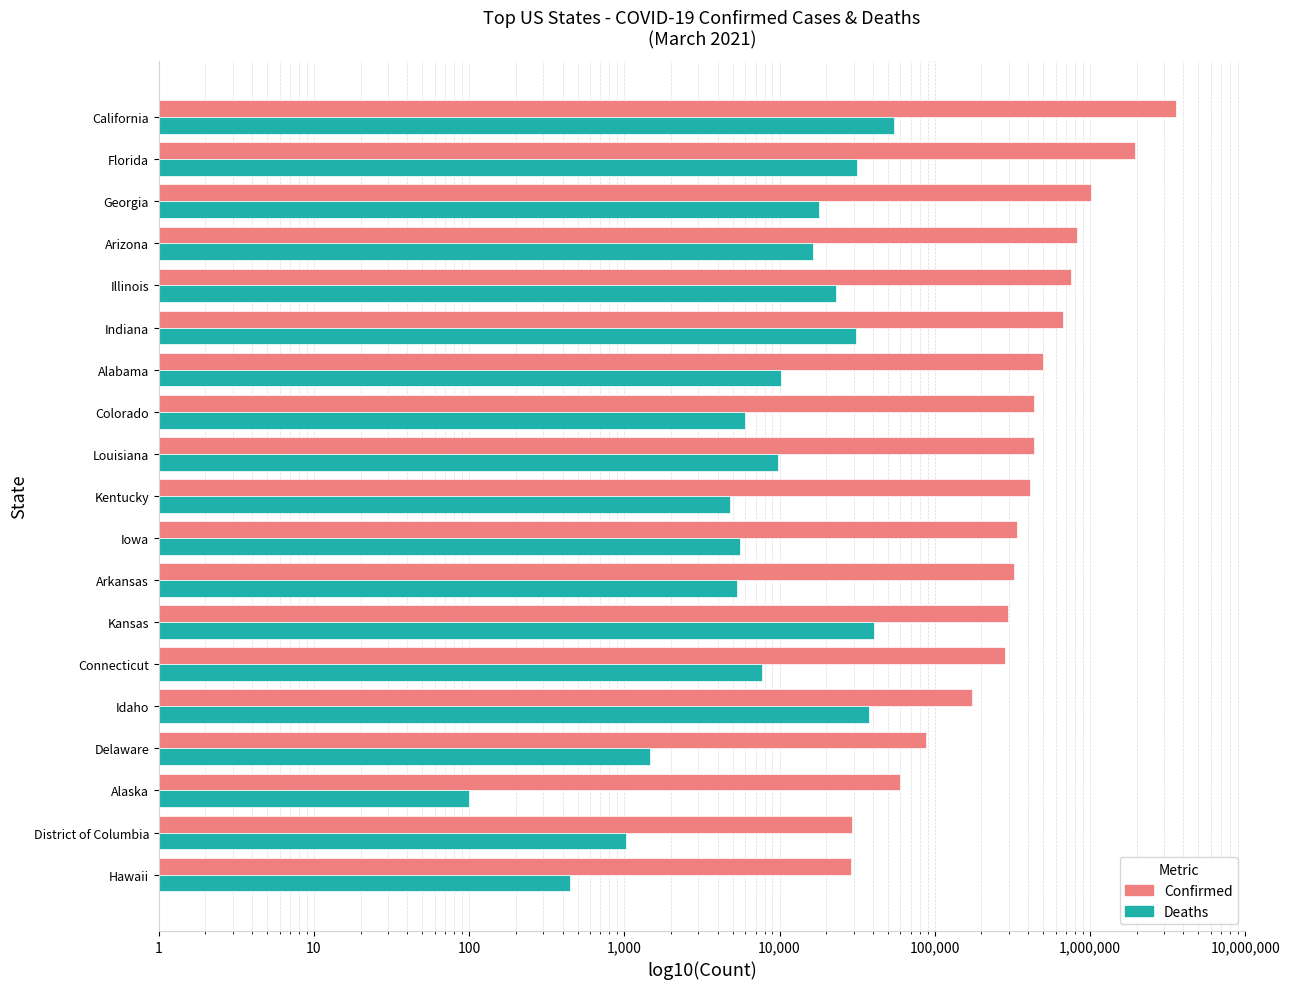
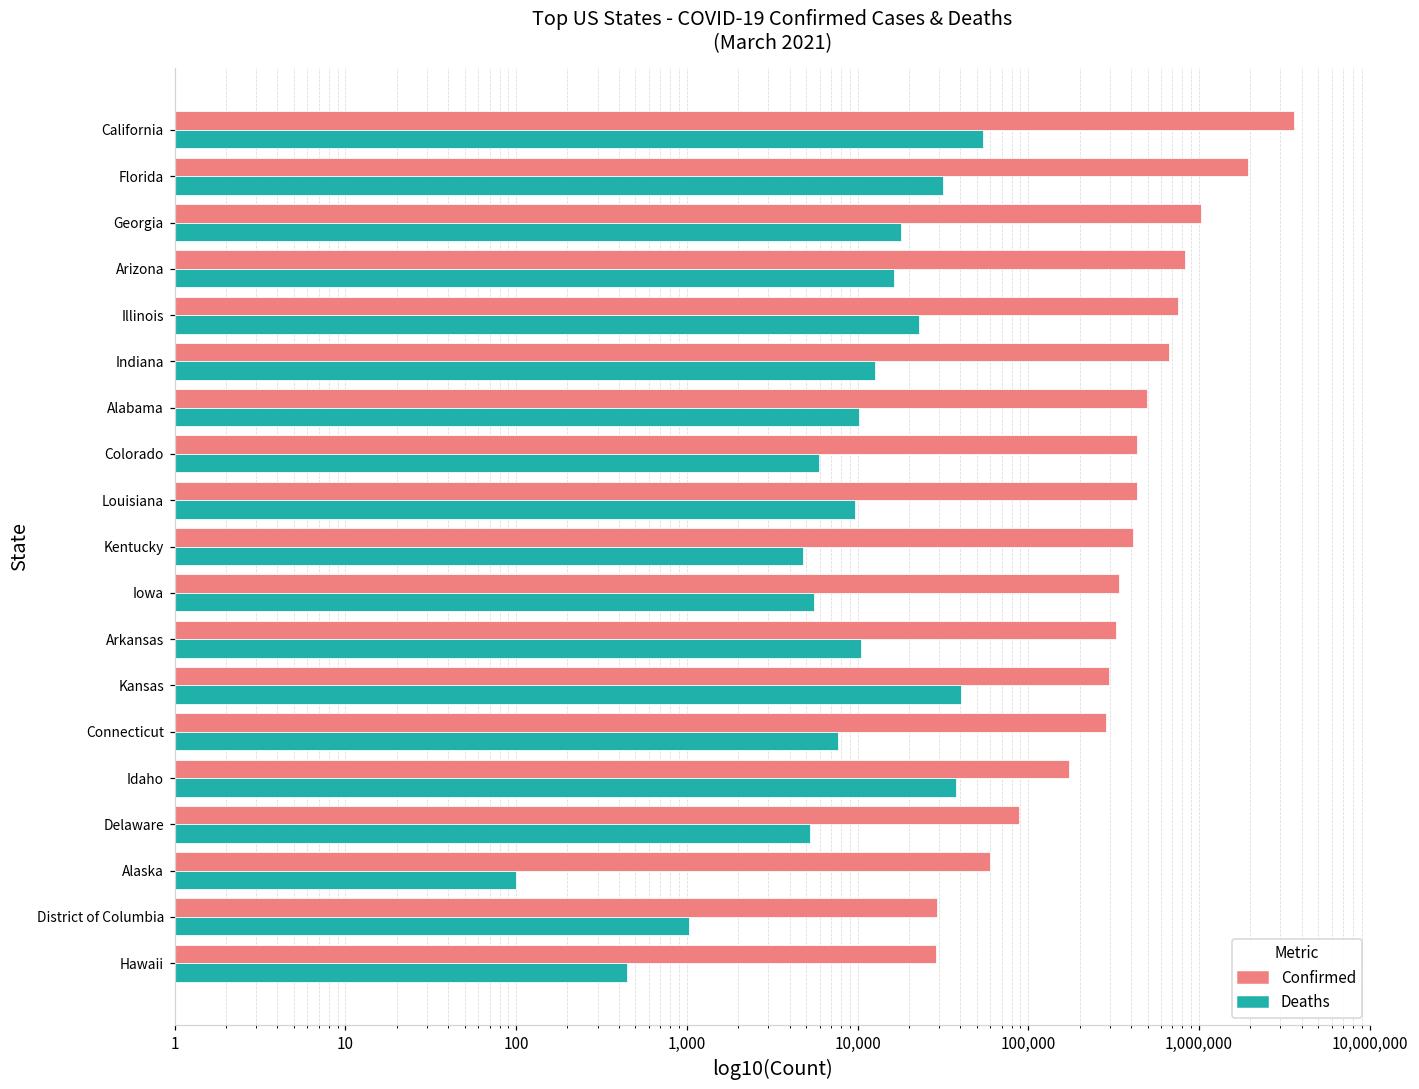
  {
    "Confirmed": {
      "California": "3,600,000",
      "Florida": "1,900,000",
      "Georgia": "1,000,000",
      "Arizona": "800,000",
      "Illinois": "800,000",
      "Indiana": "670,000",
      "Alabama": "500,000",
      "Colorado": "440,000",
      "Louisiana": "430,000",
      "Kentucky": "410,000",
      "Iowa": "340,000",
      "Arkansas": "320,000",
      "Kansas": "300,000",
      "Connecticut": "290,000",
      "Idaho": "170,000",
      "Delaware": "90,000",
      "Alaska": "59,000",
      "District of Columbia": "29,000",
      "Hawaii": "29,000"
    },
    "Deaths": {
      "California": "55,000",
      "Florida": "32,000",
      "Georgia": "18,000",
      "Arizona": "16,000",
      "Illinois": "23,000",
-     "Indiana": "31,000",
+     "Indiana": "13,000",
      "Alabama": "10,000",
      "Colorado": "6,000",
      "Louisiana": "10,000",
      "Kentucky": "4,800",
      "Iowa": "5,600",
-     "Arkansas": "5,300",
+     "Arkansas": "11,000",
      "Kansas": "41,000",
      "Connecticut": "8,000",
      "Idaho": "38,000",
-     "Delaware": "1,500",
+     "Delaware": "5,300",
      "Alaska": "100",
      "District of Columbia": "1,000",
      "Hawaii": "440"
    }
  }
